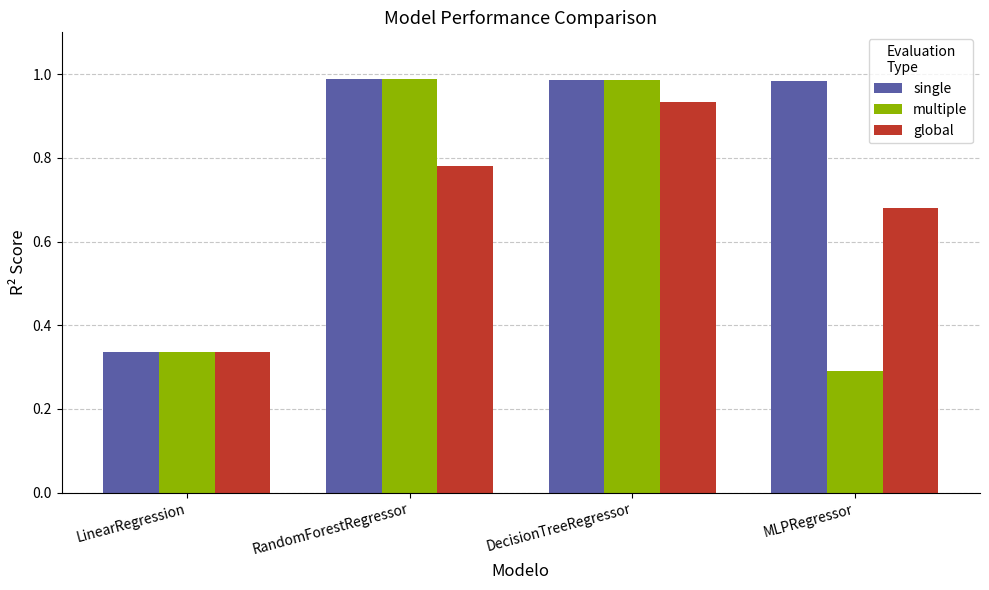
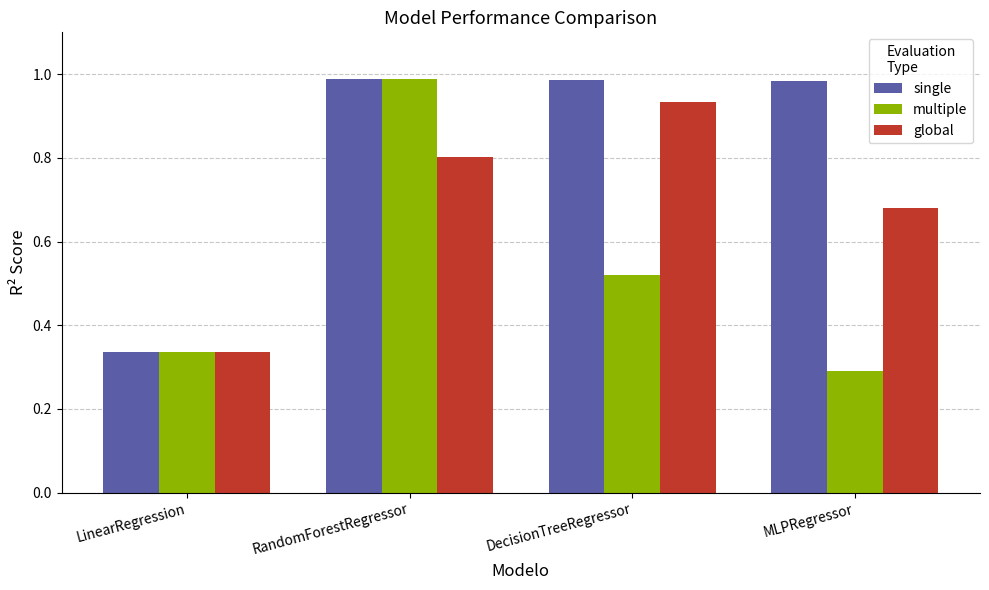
  {
    "single": {
      "LinearRegression": 0.34,
      "RandomForestRegressor": 0.99,
      "DecisionTreeRegressor": 0.99,
      "MLPRegressor": 0.98
    },
    "multiple": {
      "LinearRegression": 0.34,
      "RandomForestRegressor": 0.99,
-     "DecisionTreeRegressor": 0.99,
+     "DecisionTreeRegressor": 0.52,
      "MLPRegressor": 0.29
    },
    "global": {
      "LinearRegression": 0.34,
-     "RandomForestRegressor": 0.78,
+     "RandomForestRegressor": 0.80,
      "DecisionTreeRegressor": 0.93,
      "MLPRegressor": 0.68
    }
  }
